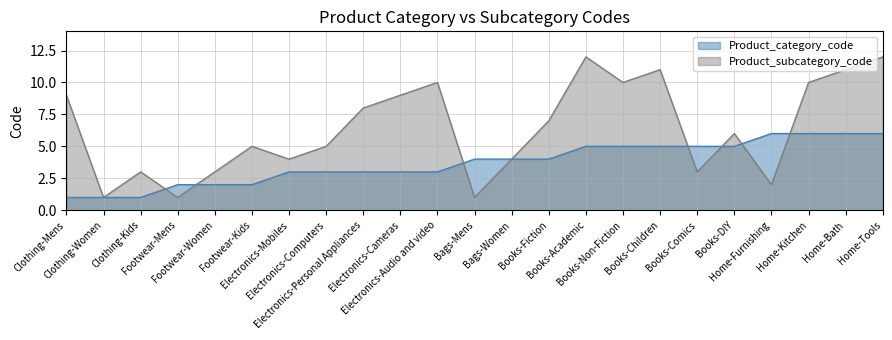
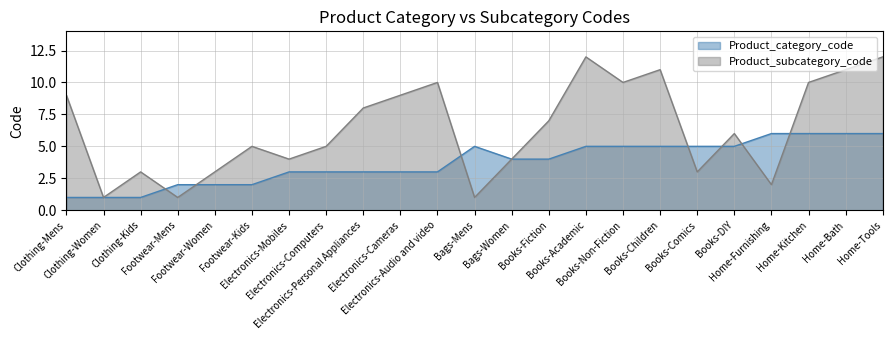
  {
    "Product_category_code": {
      "Clothing-Mens": 1,
      "Clothing-Kids": 1,
      "Footwear-Mens": 2,
      "Footwear-Women": 2,
      "Footwear-Kids": 2,
      "Electronics-Mobiles": 3,
      "Electronics-Computers": 3,
      "Electronics-Personal Appliances": 3,
      "Electronics-Cameras": 3,
      "Electronics-Audio and video": 3,
-     "Bags-Mens": 4,
+     "Bags-Mens": 5,
      "Books-Fiction": 4,
      "Books-Academic": 5,
      "Books-Non-Fiction": 5,
      "Books-Children": 5,
      "Books-Comics": 5,
      "Books-DIY": 5,
      "Home-Furnishing": 6,
      "Home-Kitchen": 6,
      "Home-Bath": 6,
      "Home-Tools": 6
    },
    "Product_subcategory_code": {
      "Clothing-Mens": 9,
      "Clothing-Kids": 3,
      "Footwear-Mens": 1,
      "Footwear-Women": 3,
      "Footwear-Kids": 5,
      "Electronics-Mobiles": 4,
      "Electronics-Computers": 5,
      "Electronics-Personal Appliances": 8,
      "Electronics-Cameras": 9,
      "Electronics-Audio and video": 10,
      "Bags-Mens": 1,
      "Books-Fiction": 7,
      "Books-Academic": 12,
      "Books-Non-Fiction": 10,
      "Books-Children": 11,
      "Books-Comics": 3,
      "Books-DIY": 6,
      "Home-Furnishing": 2,
      "Home-Kitchen": 10,
      "Home-Tools": 12
    }
  }
